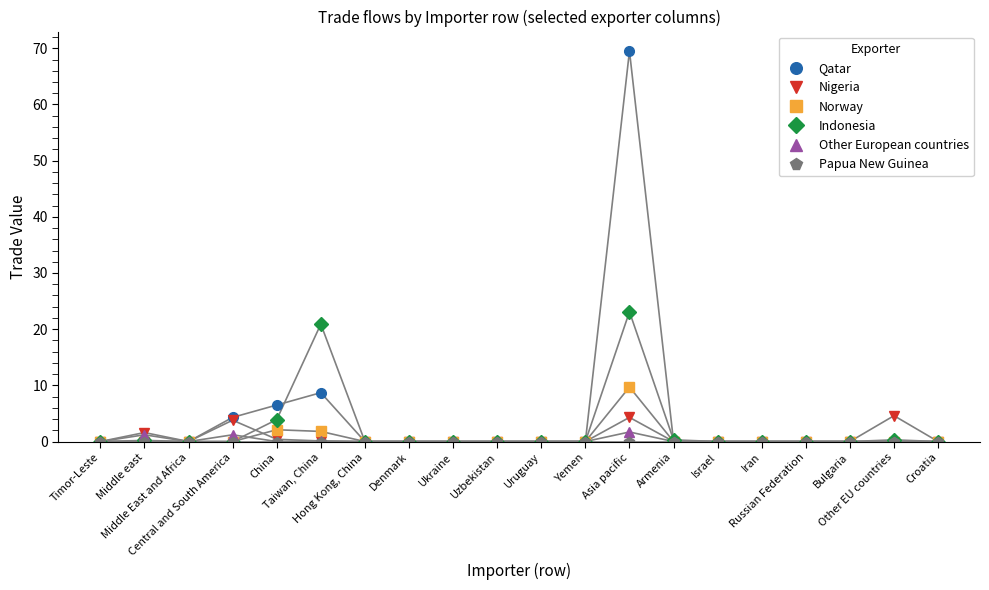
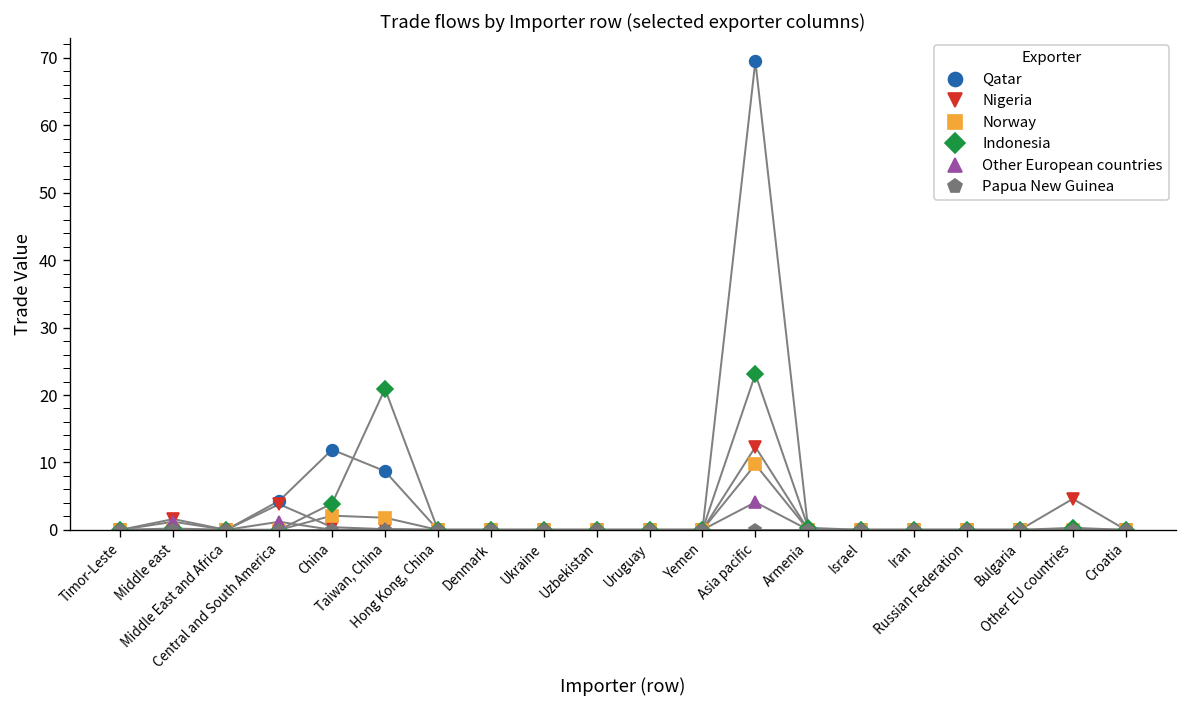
  {
    "Qatar": {
      "Central and South America": 4,
-     "China": 7,
+     "China": 12,
      "Taiwan, China": 9,
      "Asia pacific": 70
    },
    "Nigeria": {
      "Central and South America": 4,
-     "Asia pacific": 4,
+     "Asia pacific": 12,
      "Other EU countries": 5
    },
    "Norway": {
      "China": 2,
      "Taiwan, China": 2,
      "Asia pacific": 10
    },
    "Indonesia": {
      "China": 4,
      "Taiwan, China": 21,
      "Asia pacific": 23
    },
    "Other European countries": {
      "Central and South America": 1,
-     "Asia pacific": 2
+     "Asia pacific": 4
    },
    "Papua New Guinea": {
      "Asia pacific": 0
    }
  }
